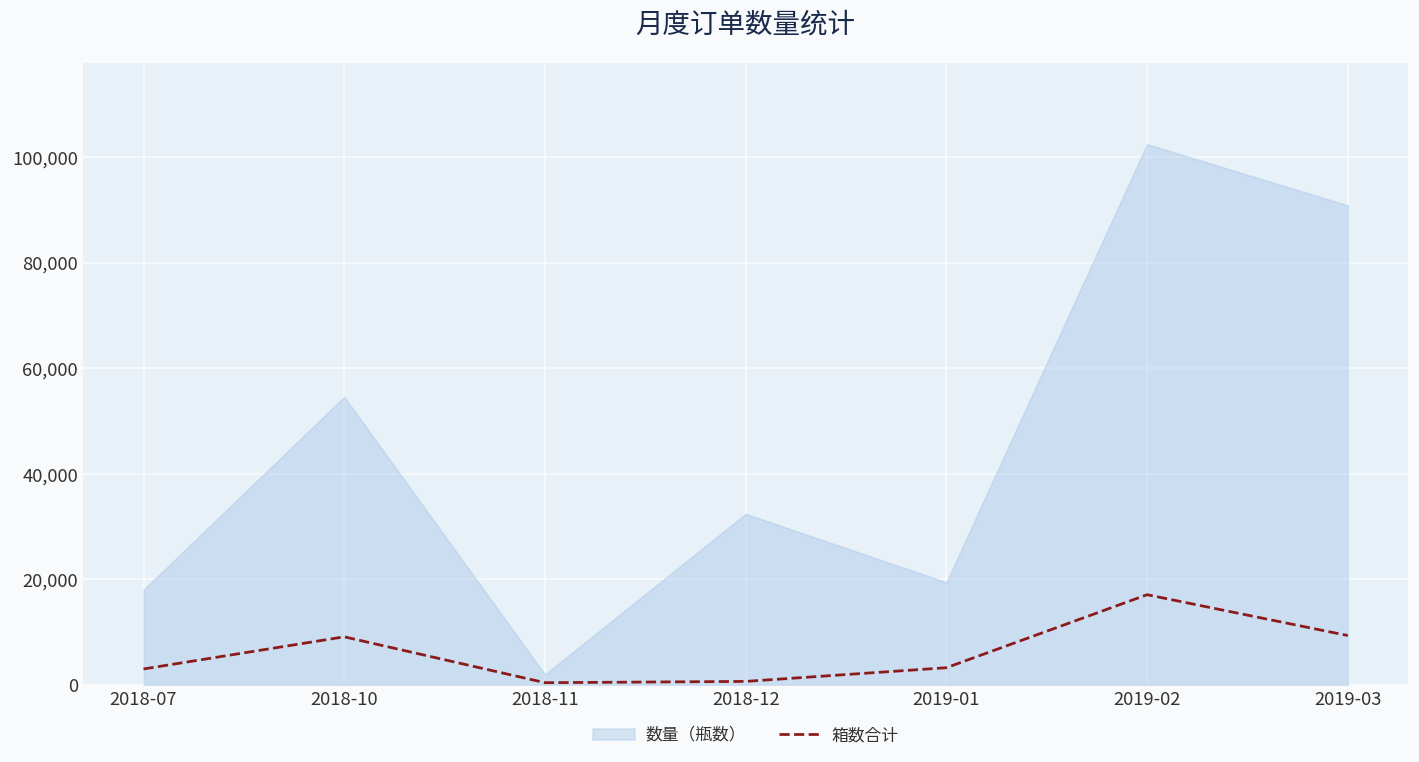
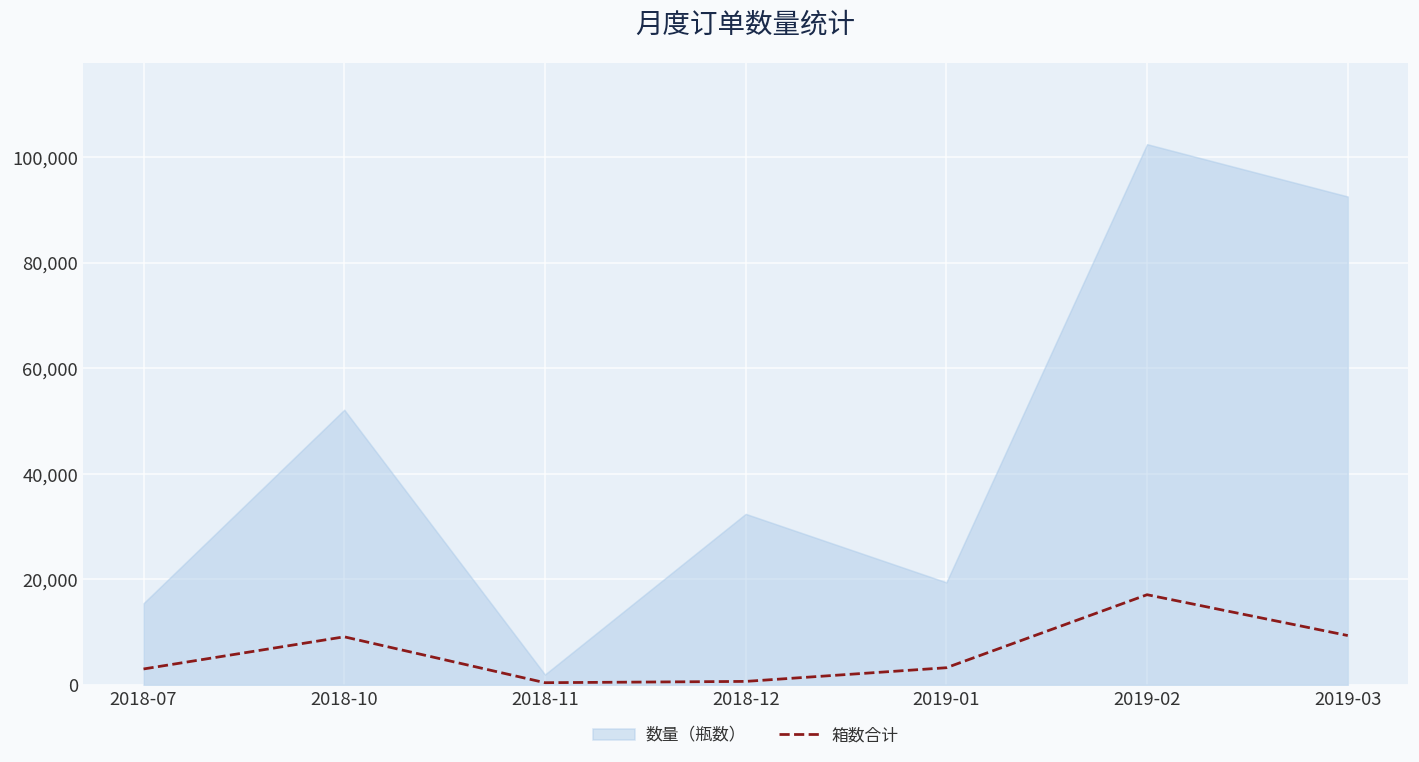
  {
    "数量（瓶数）": {
-     "2018-07": "18,000",
-     "2018-10": "55,000",
+     "2018-07": "15,000",
+     "2018-10": "52,000",
      "2018-11": "2,000",
      "2018-12": "32,000",
      "2019-01": "19,000",
      "2019-02": "102,000",
-     "2019-03": "91,000"
+     "2019-03": "93,000"
    },
    "箱数合计": {
      "2018-07": "3,000",
      "2018-10": "9,000",
      "2018-11": "0",
      "2018-12": "1,000",
      "2019-01": "3,000",
      "2019-02": "17,000",
      "2019-03": "9,000"
    }
  }
